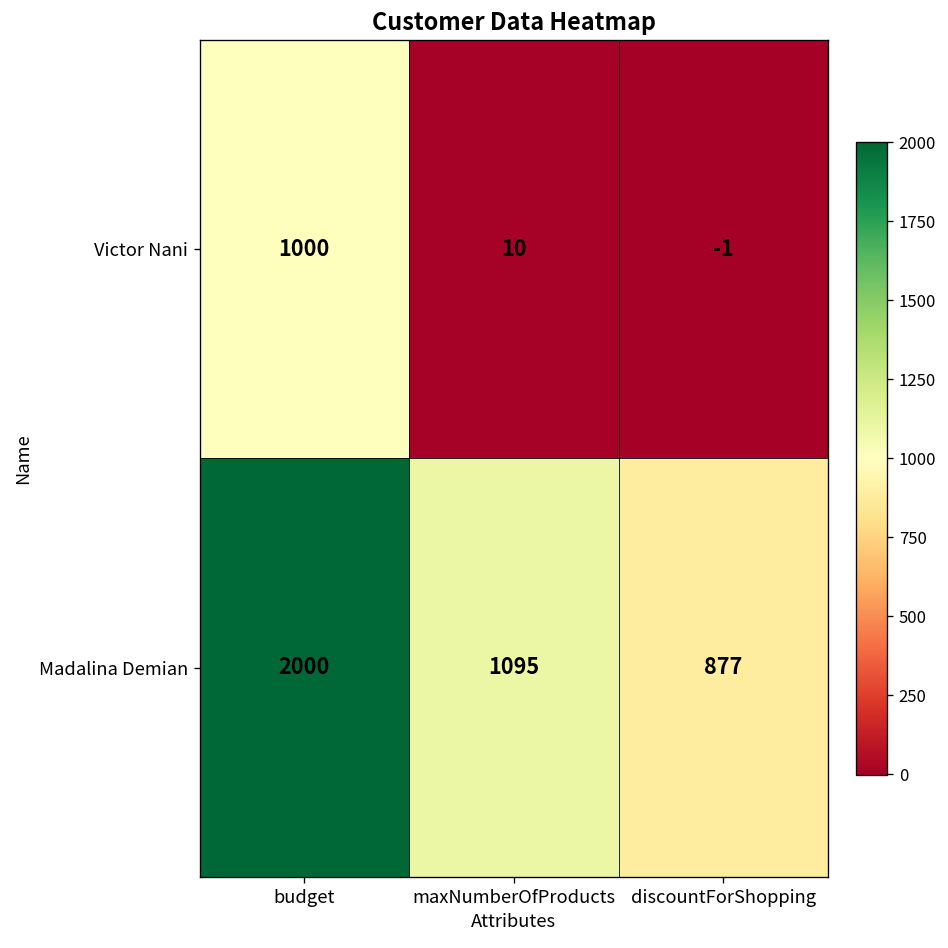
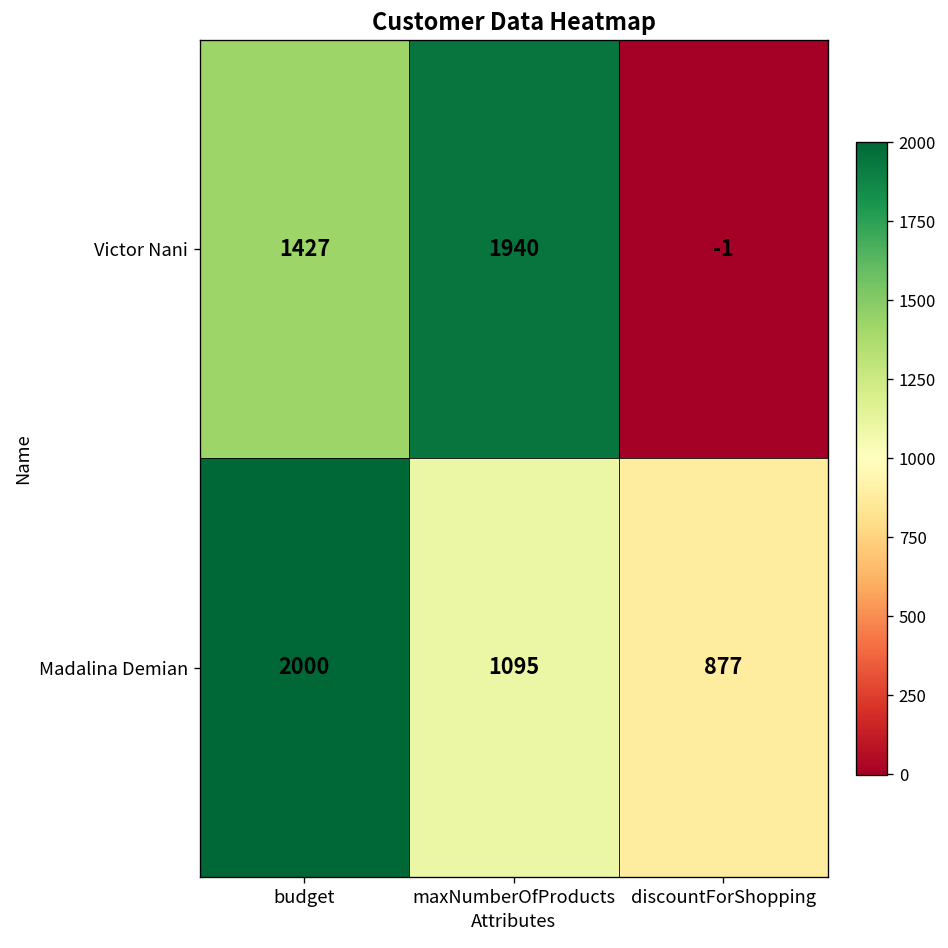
  {
    "Victor Nani": {
-     "budget": 1000,
-     "maxNumberOfProducts": 10,
+     "budget": 1427,
+     "maxNumberOfProducts": 1940,
      "discountForShopping": -1
    },
    "Madalina Demian": {
      "budget": 2000,
      "maxNumberOfProducts": 1095,
      "discountForShopping": 877
    }
  }
